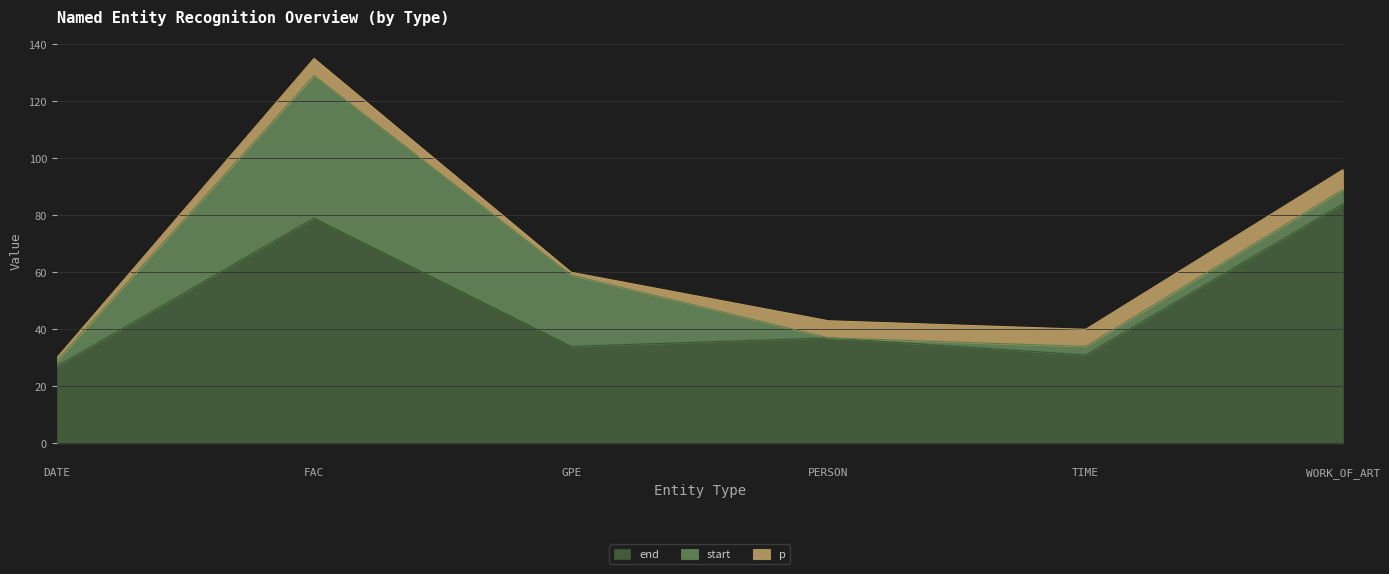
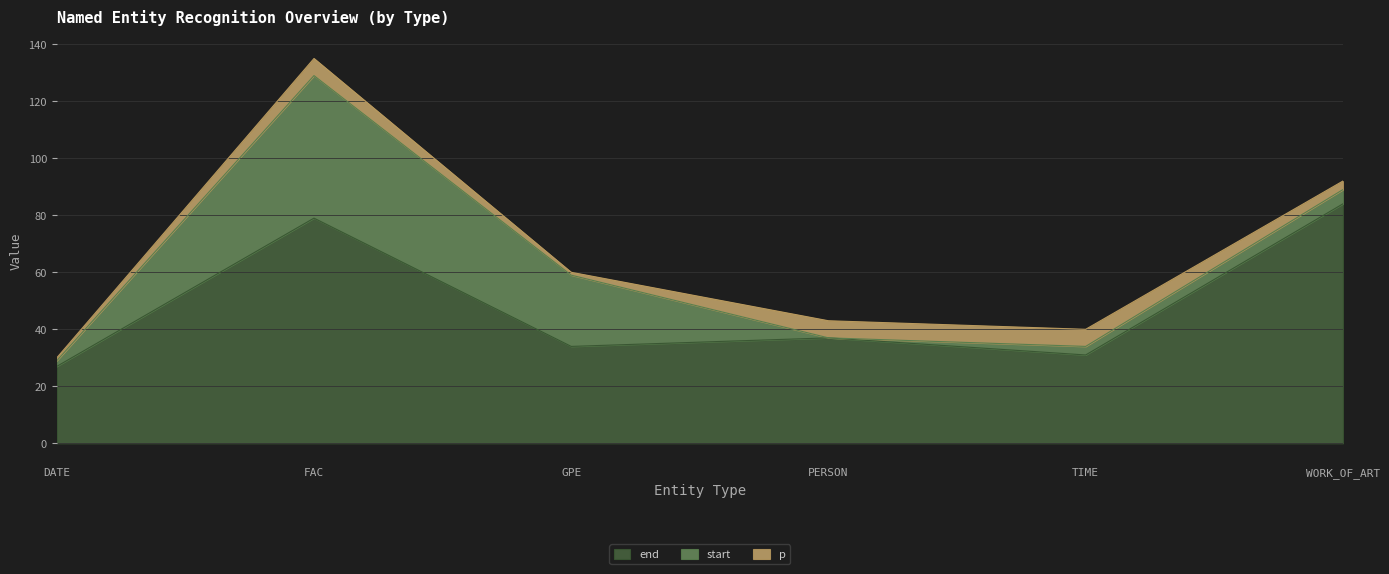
  {
    "p": {
      "DATE": 1,
      "FAC": 6,
      "GPE": 1,
      "PERSON": 6,
      "TIME": 6,
-     "WORK_OF_ART": 7
+     "WORK_OF_ART": 3
    }
  }
